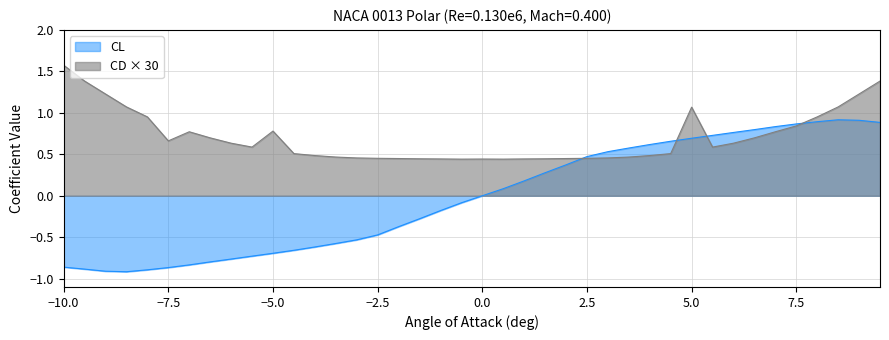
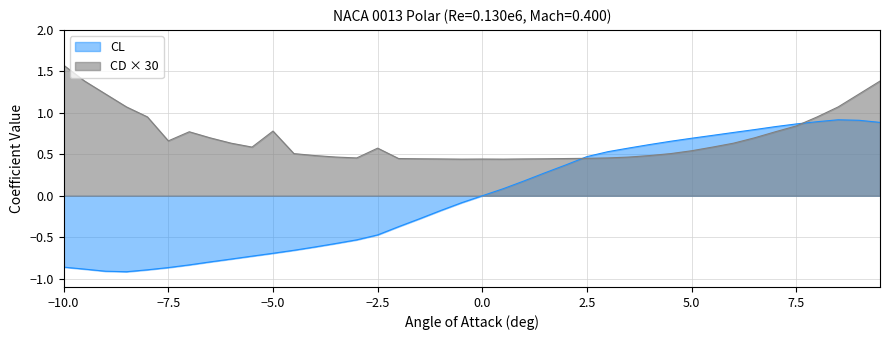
  {
    "CD × 30": {
      "−10.0": 1.6,
      "−7.5": 0.7,
      "−5.0": 0.8,
-     "−2.5": 0.5,
+     "−2.5": 0.6,
      "0.0": 0.4,
-     "5.0": 1.1
+     "5.0": 0.5
    }
  }
